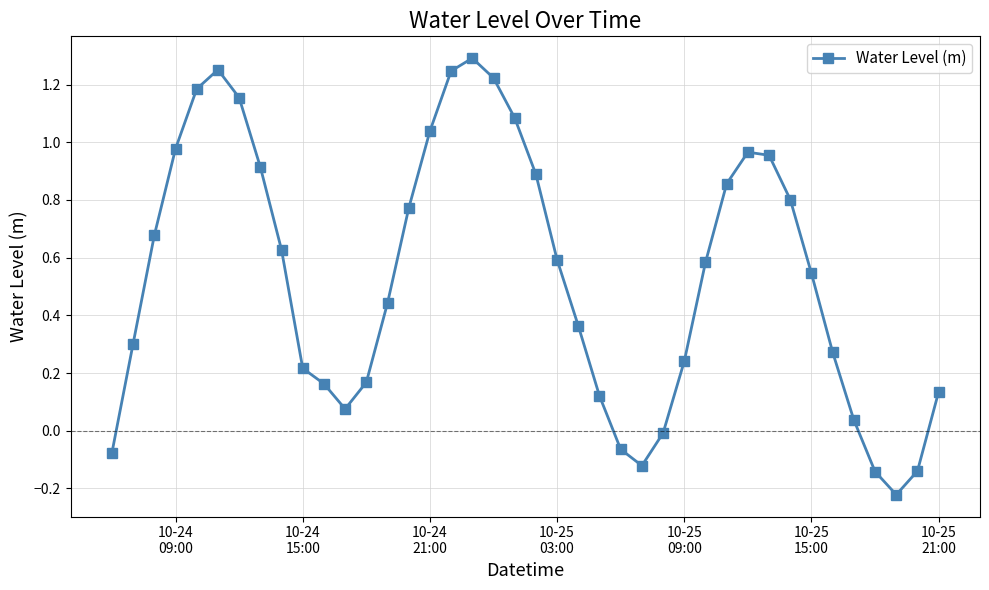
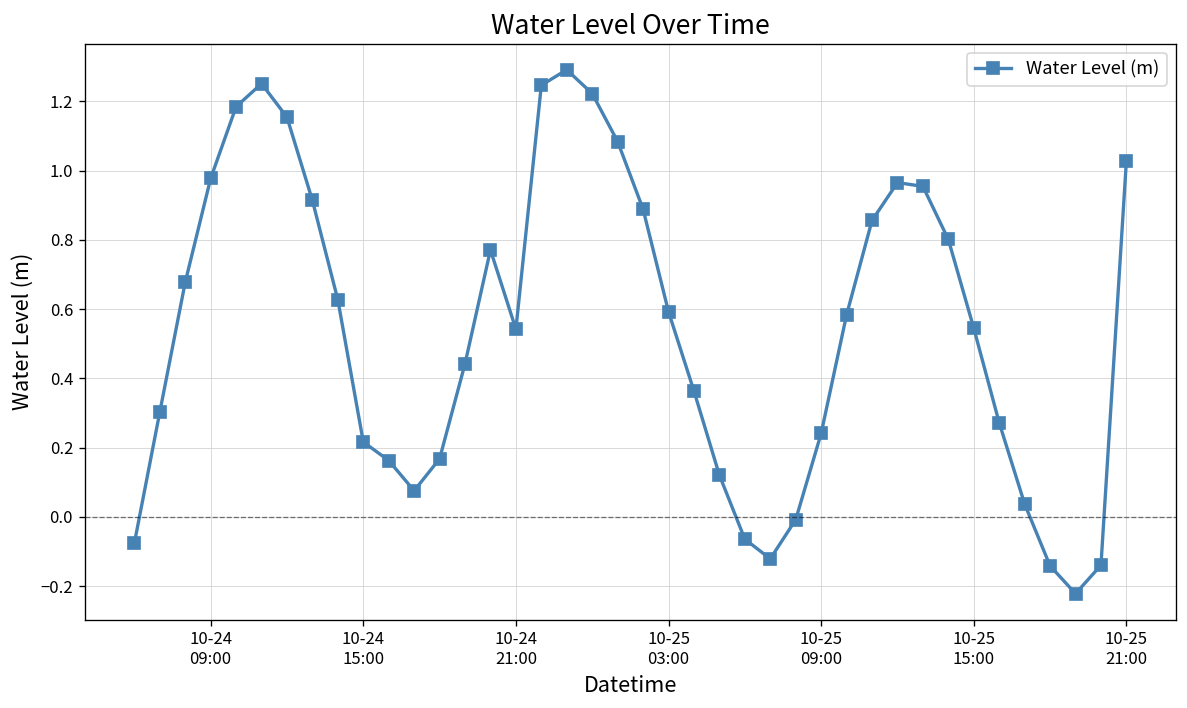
  {
    "10-24 09:00": 0.98,
    "10-24 15:00": 0.22,
-   "10-24 21:00": 1.04,
+   "10-24 21:00": 0.54,
    "10-25 03:00": 0.59,
    "10-25 09:00": 0.24,
    "10-25 15:00": 0.54,
-   "10-25 21:00": 0.14
+   "10-25 21:00": 1.03
  }
